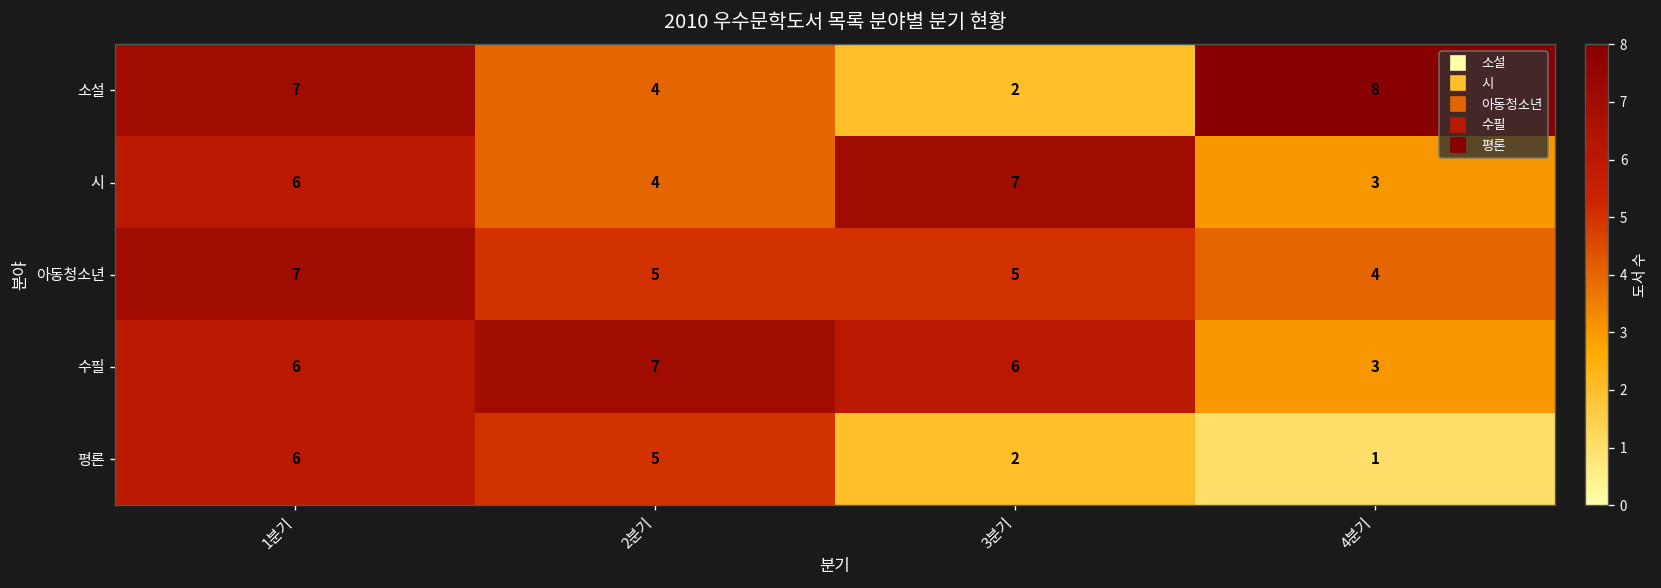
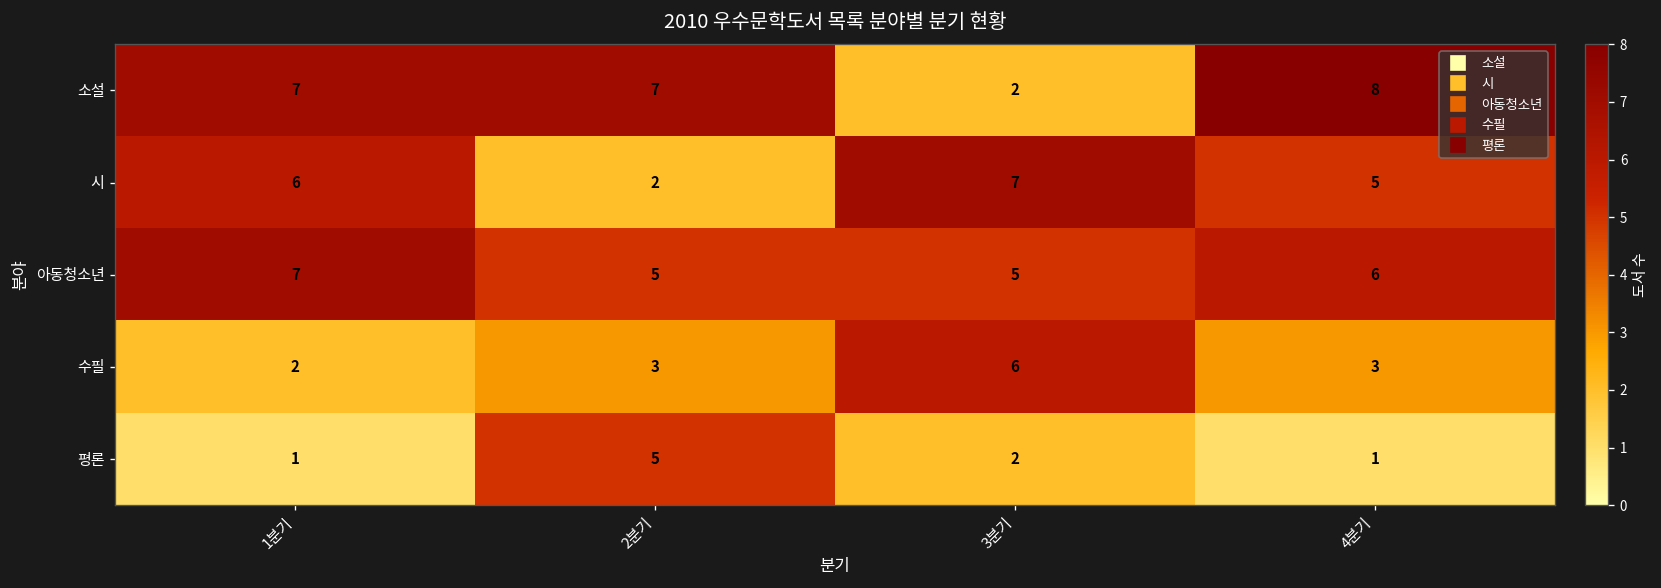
  {
    "소설": {
      "1분기": 7,
-     "2분기": 4,
+     "2분기": 7,
      "3분기": 2,
      "4분기": 8
    },
    "시": {
      "1분기": 6,
-     "2분기": 4,
+     "2분기": 2,
      "3분기": 7,
-     "4분기": 3
+     "4분기": 5
    },
    "아동청소년": {
      "1분기": 7,
      "2분기": 5,
      "3분기": 5,
-     "4분기": 4
+     "4분기": 6
    },
    "수필": {
-     "1분기": 6,
-     "2분기": 7,
+     "1분기": 2,
+     "2분기": 3,
      "3분기": 6,
      "4분기": 3
    },
    "평론": {
-     "1분기": 6,
+     "1분기": 1,
      "2분기": 5,
      "3분기": 2,
      "4분기": 1
    }
  }
